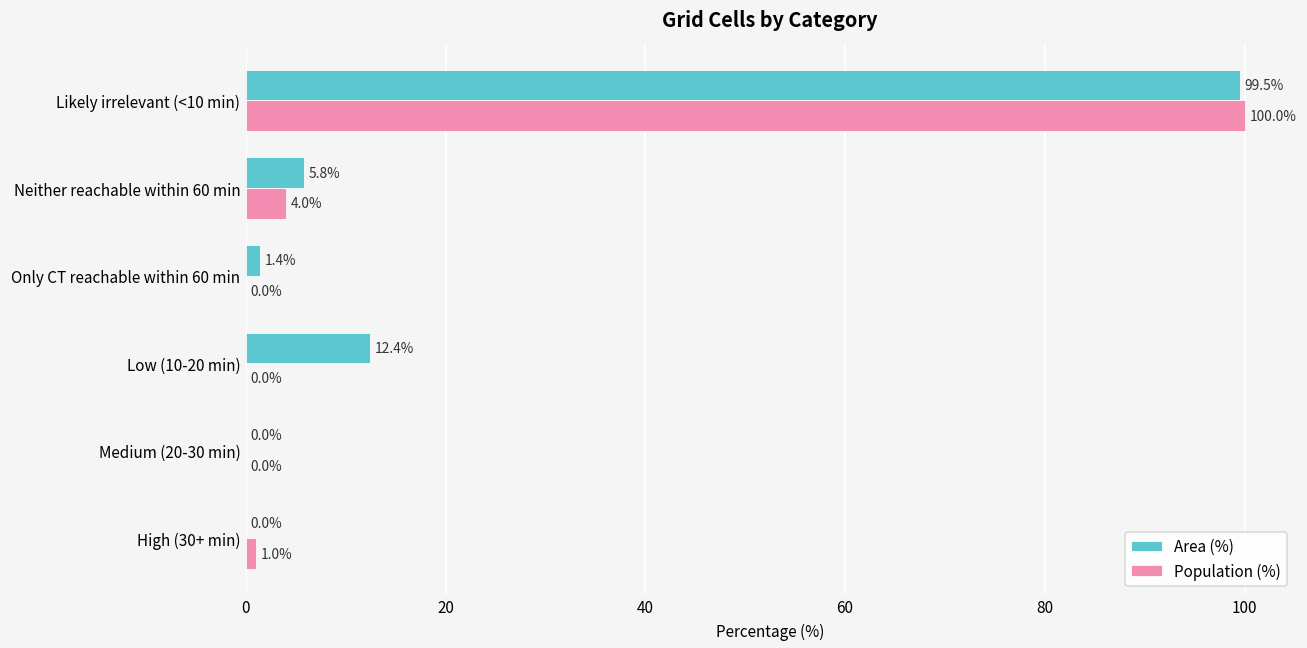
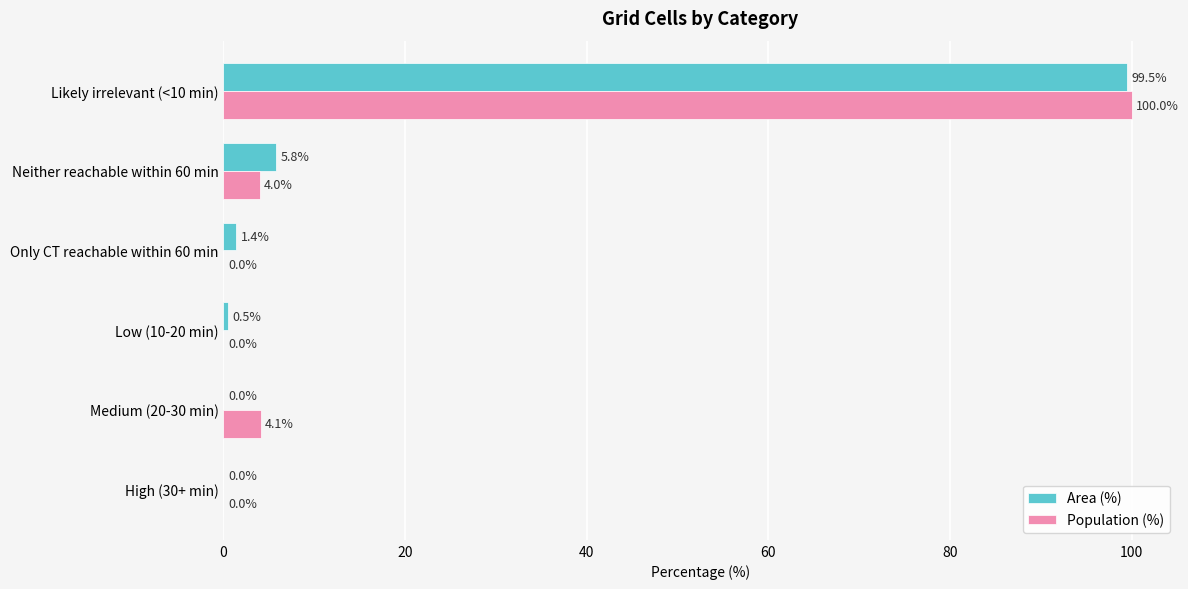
  {
    "Area (%)": {
      "Likely irrelevant (<10 min)": "99.5%",
      "Neither reachable within 60 min": "5.8%",
      "Only CT reachable within 60 min": "1.4%",
-     "Low (10-20 min)": "12.4%",
+     "Low (10-20 min)": "0.5%",
      "Medium (20-30 min)": "0.0%",
      "High (30+ min)": "0.0%"
    },
    "Population (%)": {
      "Likely irrelevant (<10 min)": "100.0%",
      "Neither reachable within 60 min": "4.0%",
      "Only CT reachable within 60 min": "0.0%",
      "Low (10-20 min)": "0.0%",
-     "Medium (20-30 min)": "0.0%",
-     "High (30+ min)": "1.0%"
+     "Medium (20-30 min)": "4.1%",
+     "High (30+ min)": "0.0%"
    }
  }
